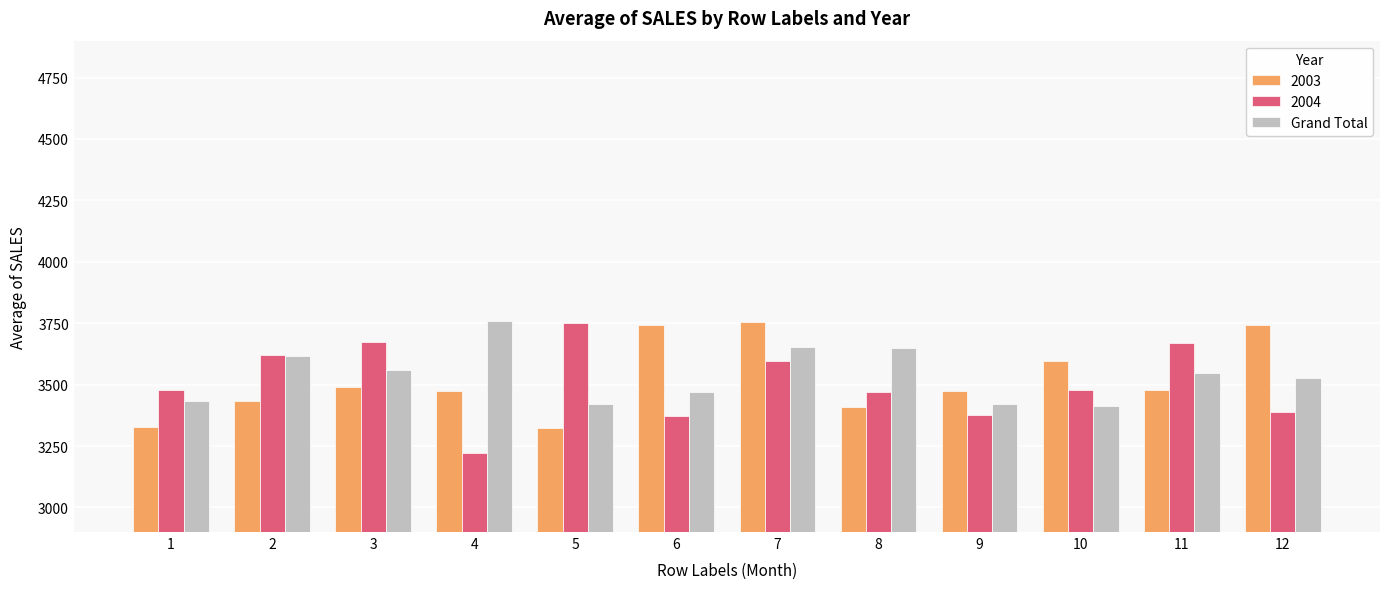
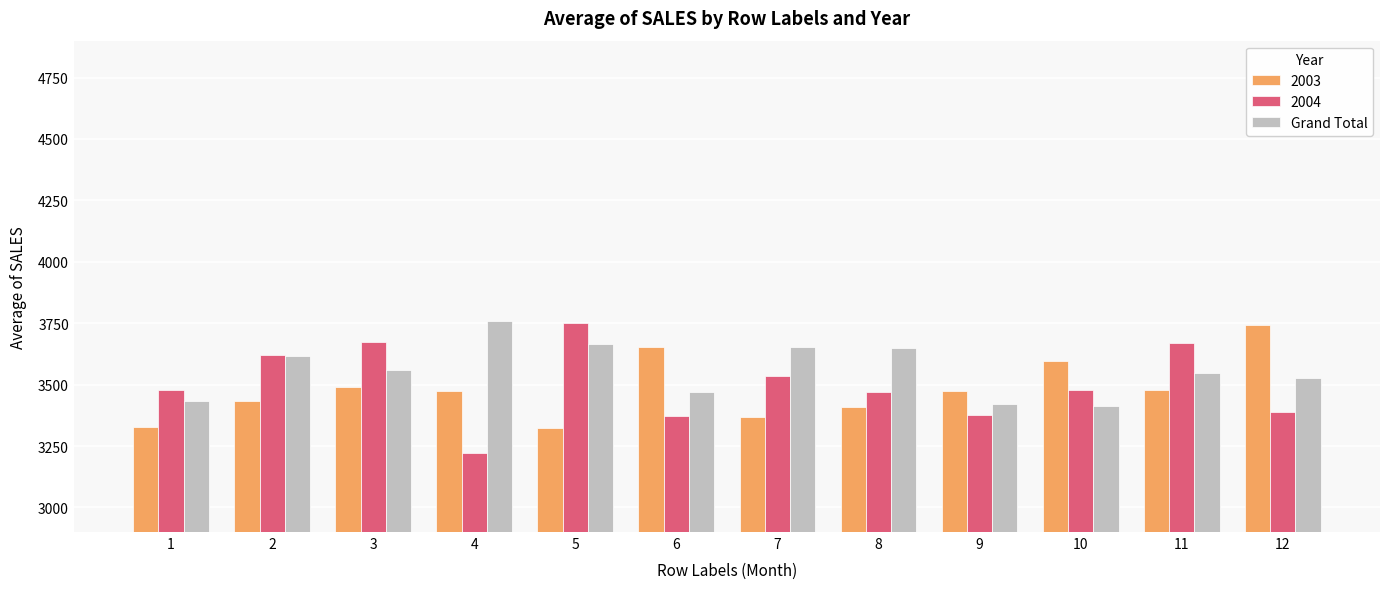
  {
    "2003": {
      "1": 3330,
      "2": 3440,
      "3": 3490,
      "4": 3480,
      "5": 3320,
-     "6": 3740,
-     "7": 3750,
+     "6": 3650,
+     "7": 3370,
      "8": 3410,
      "9": 3470,
      "10": 3600,
      "11": 3480,
      "12": 3740
    },
    "2004": {
      "1": 3480,
      "2": 3620,
      "3": 3670,
      "4": 3220,
      "5": 3750,
      "6": 3370,
-     "7": 3590,
+     "7": 3540,
      "8": 3470,
      "9": 3380,
      "10": 3480,
      "11": 3670,
      "12": 3390
    },
    "Grand Total": {
      "1": 3430,
      "2": 3620,
      "3": 3560,
      "4": 3760,
-     "5": 3420,
+     "5": 3670,
      "6": 3470,
      "7": 3650,
      "8": 3650,
      "9": 3420,
      "10": 3410,
      "11": 3550,
      "12": 3530
    }
  }
